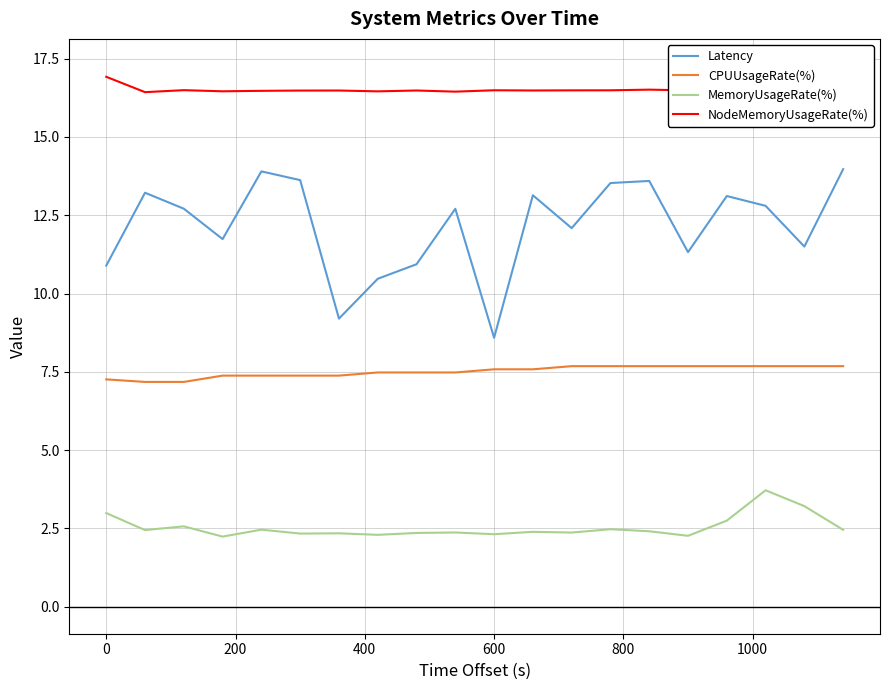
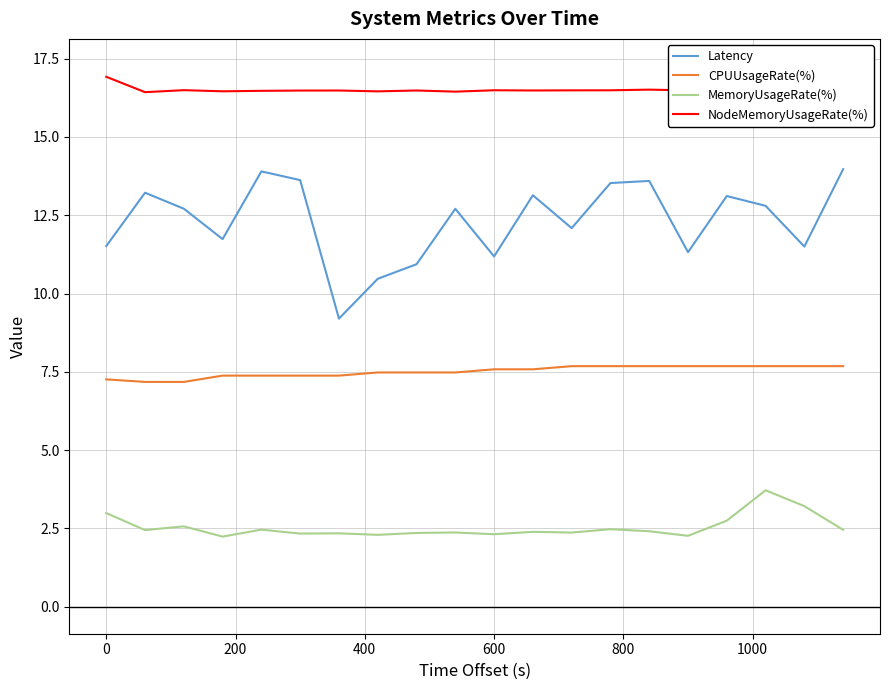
  {
    "Latency": {
-     "0": 10.9,
-     "600": 8.6
+     "0": 11.5,
+     "600": 11.2
    },
    "CPUUsageRate(%)": {
      "0": 7.3,
      "600": 7.6
    },
    "MemoryUsageRate(%)": {
      "0": 3.0,
      "600": 2.3
    },
    "NodeMemoryUsageRate(%)": {
      "0": 16.9,
      "600": 16.5
    }
  }
